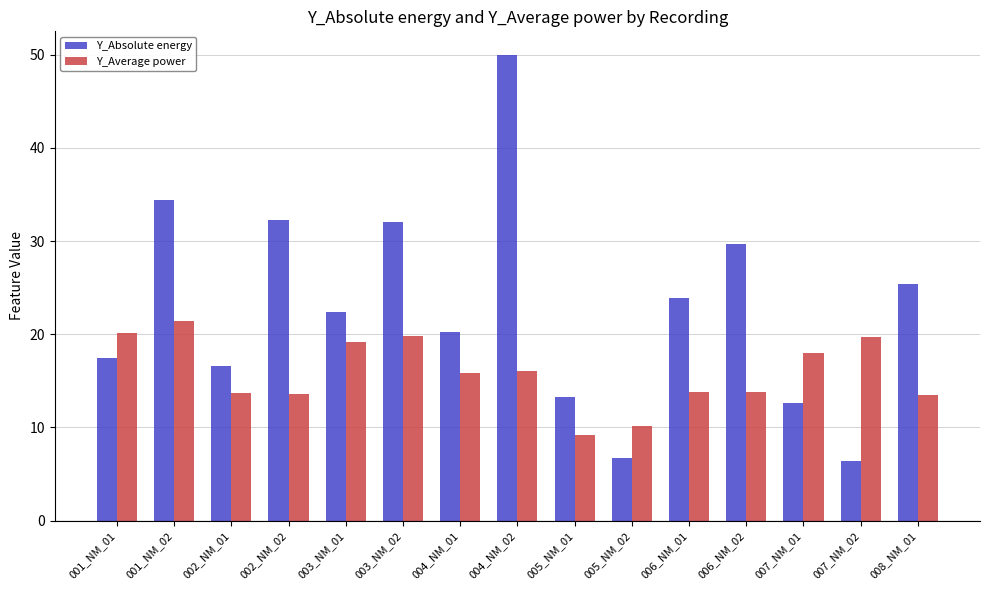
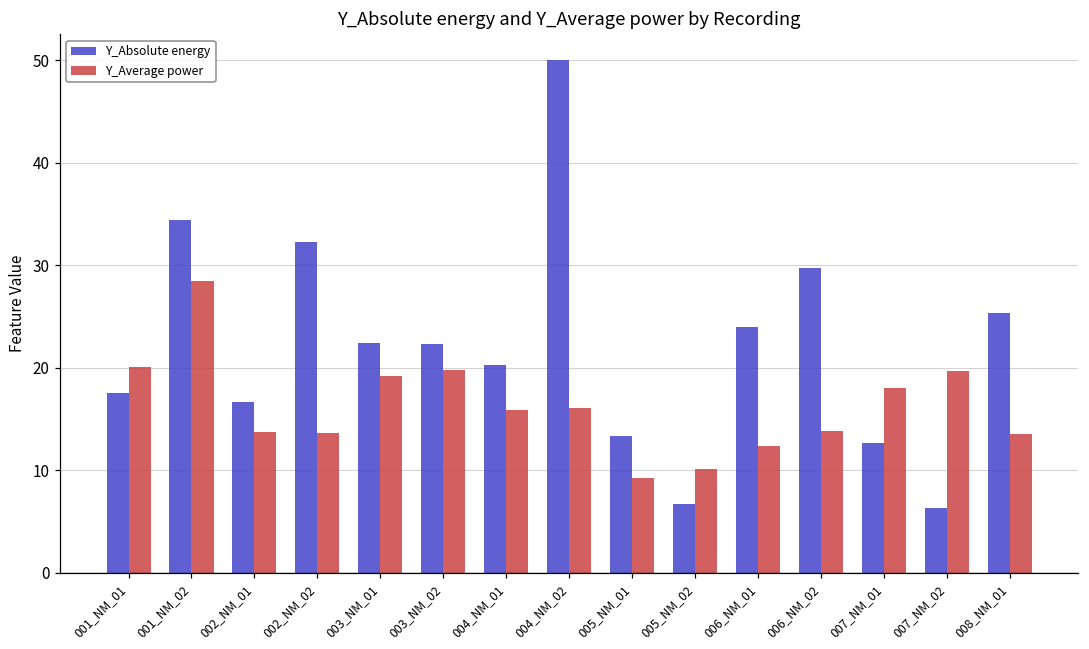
  {
    "Y_Absolute energy": {
      "001_NM_01": 17,
      "001_NM_02": 34,
      "002_NM_01": 17,
      "002_NM_02": 32,
      "003_NM_01": 22,
-     "003_NM_02": 32,
+     "003_NM_02": 22,
      "004_NM_01": 20,
      "004_NM_02": 50,
      "005_NM_01": 13,
      "005_NM_02": 7,
      "006_NM_01": 24,
      "006_NM_02": 30,
      "007_NM_01": 13,
      "007_NM_02": 6,
      "008_NM_01": 25
    },
    "Y_Average power": {
      "001_NM_01": 20,
-     "001_NM_02": 21,
+     "001_NM_02": 28,
      "002_NM_01": 14,
      "002_NM_02": 14,
      "003_NM_01": 19,
      "003_NM_02": 20,
      "004_NM_01": 16,
      "004_NM_02": 16,
      "005_NM_01": 9,
      "005_NM_02": 10,
-     "006_NM_01": 14,
+     "006_NM_01": 12,
      "006_NM_02": 14,
      "007_NM_01": 18,
      "007_NM_02": 20,
      "008_NM_01": 13
    }
  }
